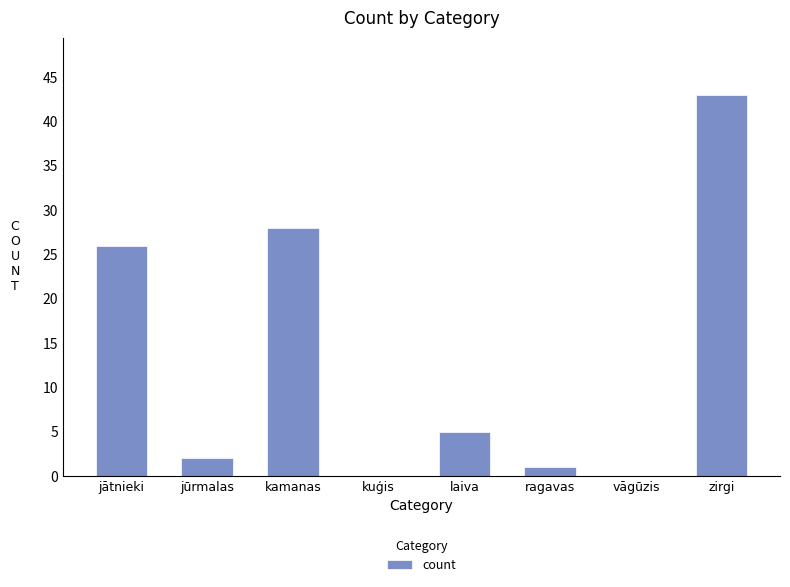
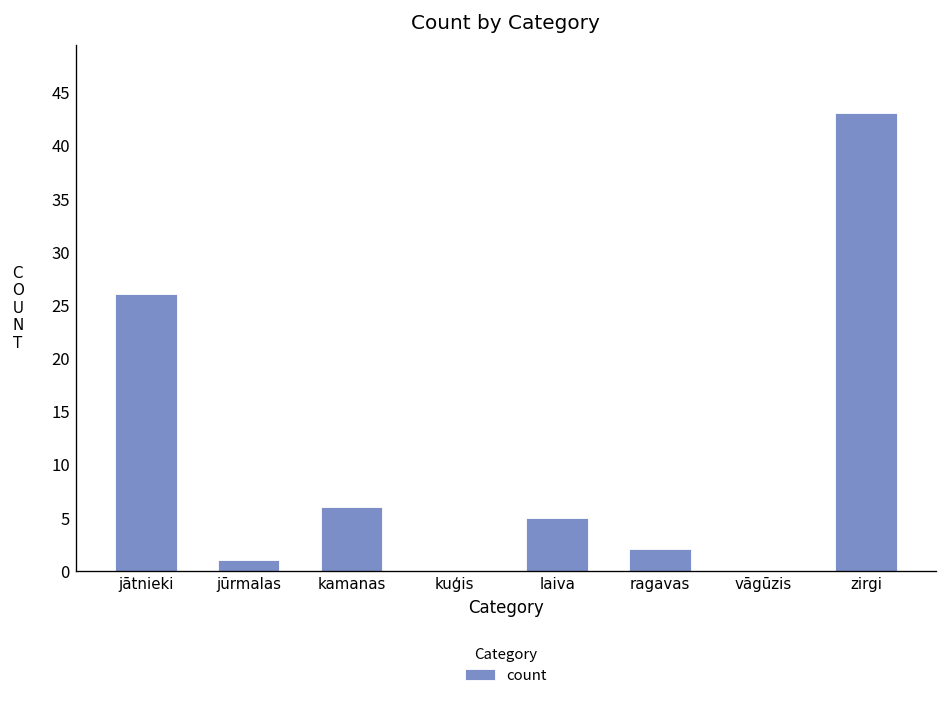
  {
    "jātnieki": 26,
-   "jūrmalas": 2,
-   "kamanas": 28,
+   "jūrmalas": 1,
+   "kamanas": 6,
    "kuģis": 0,
    "laiva": 5,
-   "ragavas": 1,
+   "ragavas": 2,
    "vāgūzis": 0,
    "zirgi": 43
  }
